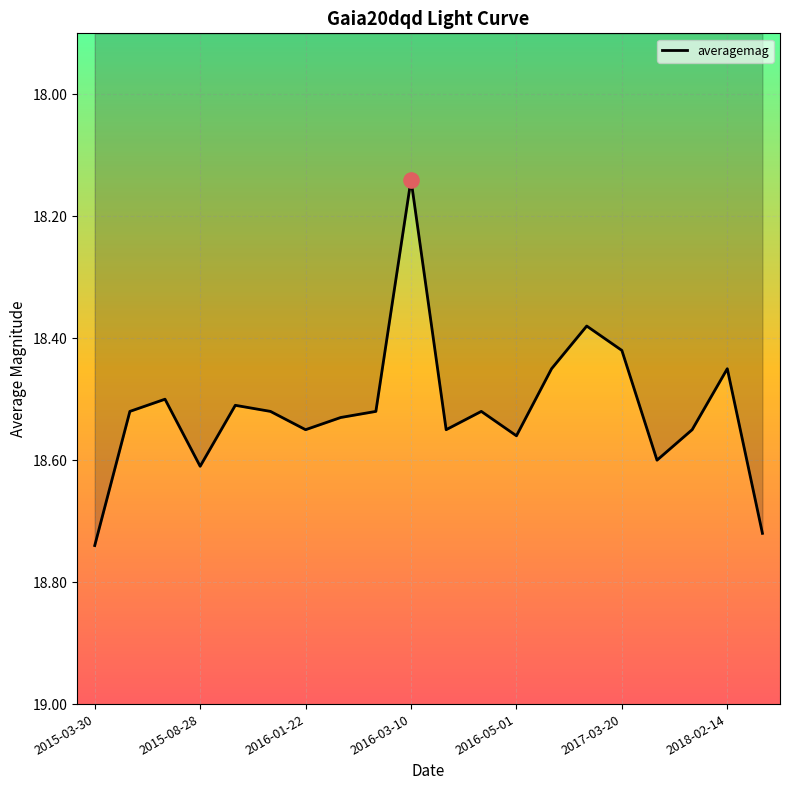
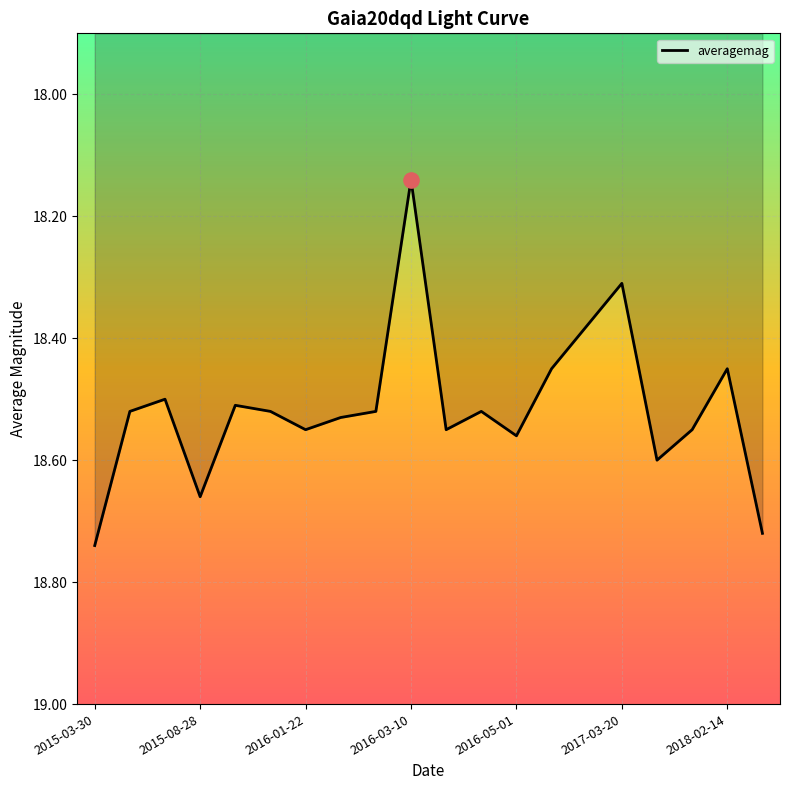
  {
    "averagemag": {
      "2015-03-30": 18.74,
-     "2015-08-28": 18.61,
+     "2015-08-28": 18.66,
      "2016-01-22": 18.55,
-     "2017-03-20": 18.42,
+     "2017-03-20": 18.31,
      "2018-02-14": 18.45
    }
  }
